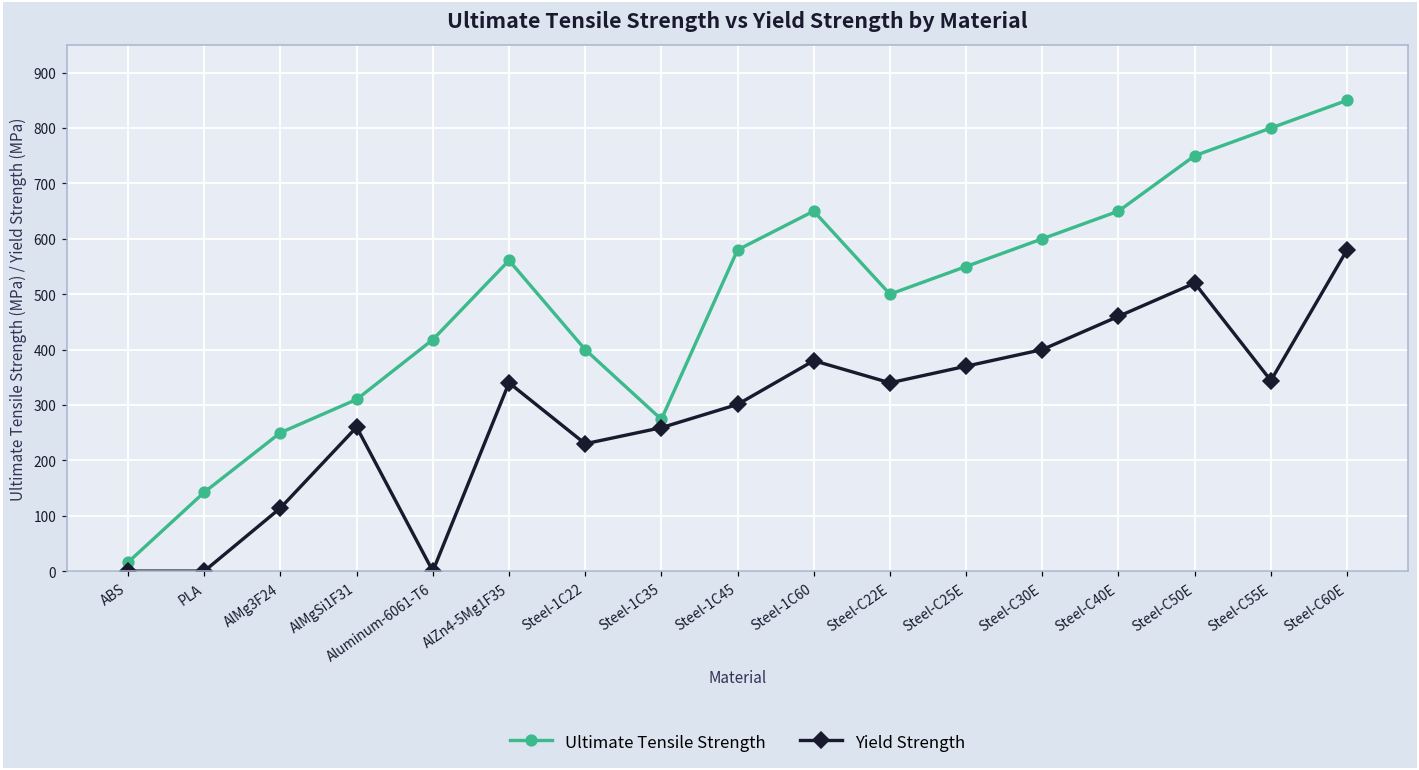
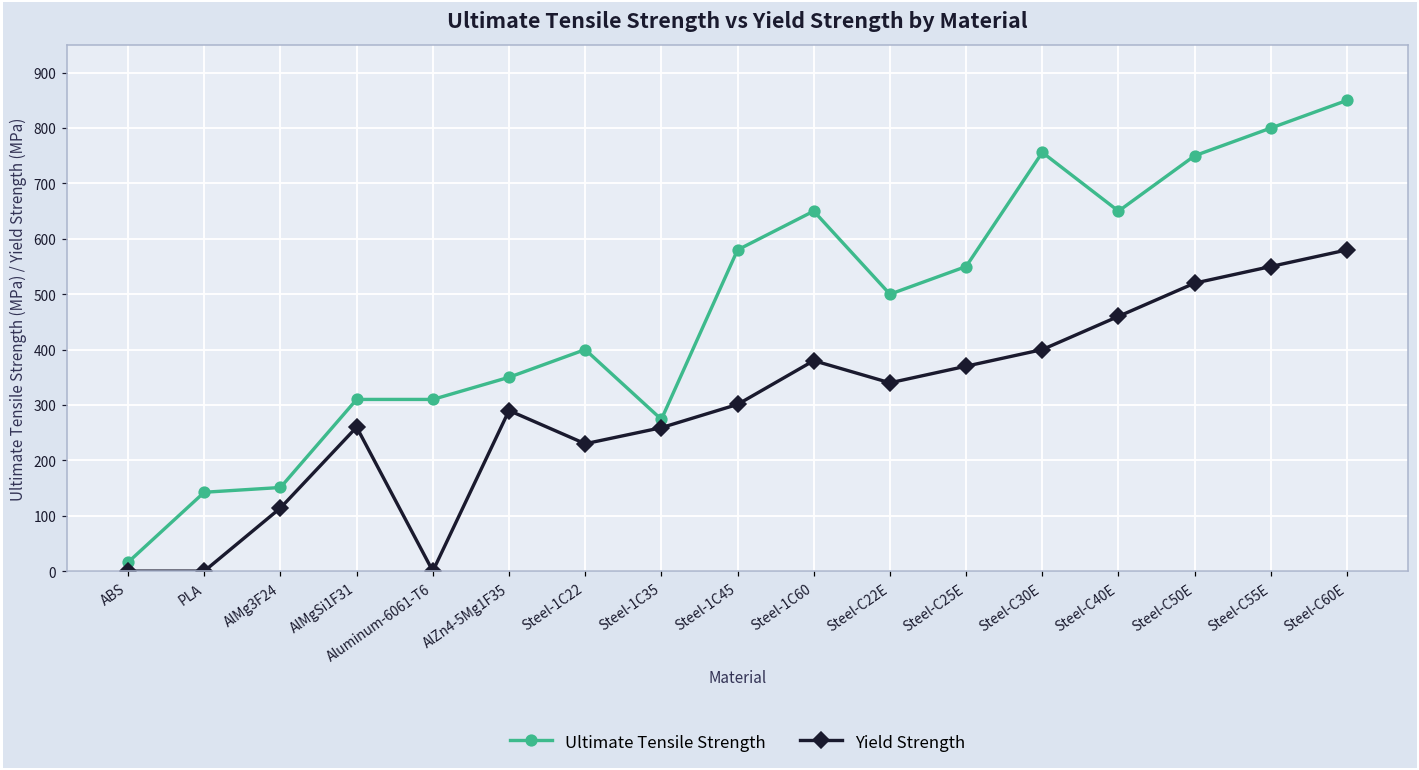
  {
    "Ultimate Tensile Strength": {
      "ABS": 20,
      "PLA": 140,
-     "AlMg3F24": 250,
+     "AlMg3F24": 150,
      "AlMgSi1F31": 310,
-     "Aluminum-6061-T6": 420,
-     "AlZn4-5Mg1F35": 560,
+     "Aluminum-6061-T6": 310,
+     "AlZn4-5Mg1F35": 350,
      "Steel-1C22": 400,
      "Steel-1C35": 270,
      "Steel-1C45": 580,
      "Steel-1C60": 650,
      "Steel-C22E": 500,
      "Steel-C25E": 550,
-     "Steel-C30E": 600,
+     "Steel-C30E": 760,
      "Steel-C40E": 650,
      "Steel-C50E": 750,
      "Steel-C55E": 800,
      "Steel-C60E": 850
    },
    "Yield Strength": {
      "ABS": 0,
      "PLA": 0,
      "AlMg3F24": 110,
      "AlMgSi1F31": 260,
      "Aluminum-6061-T6": 0,
-     "AlZn4-5Mg1F35": 340,
+     "AlZn4-5Mg1F35": 290,
      "Steel-1C22": 230,
      "Steel-1C35": 260,
      "Steel-1C45": 300,
      "Steel-1C60": 380,
      "Steel-C22E": 340,
      "Steel-C25E": 370,
      "Steel-C30E": 400,
      "Steel-C40E": 460,
      "Steel-C50E": 520,
-     "Steel-C55E": 340,
+     "Steel-C55E": 550,
      "Steel-C60E": 580
    }
  }
